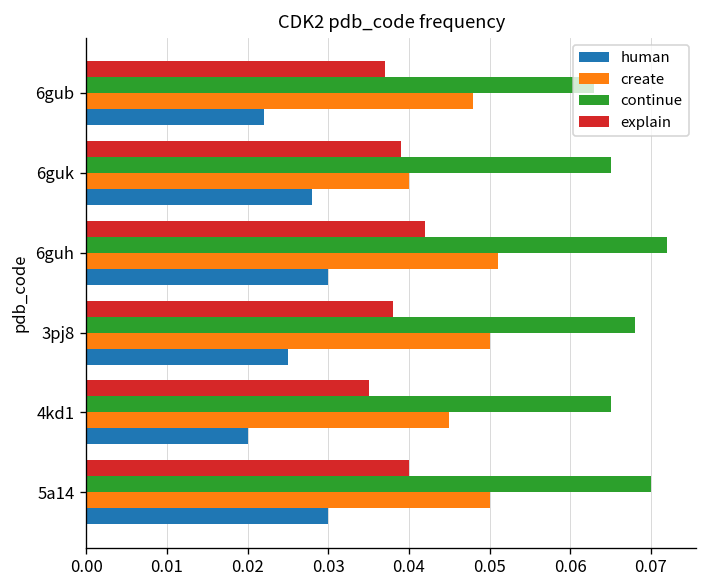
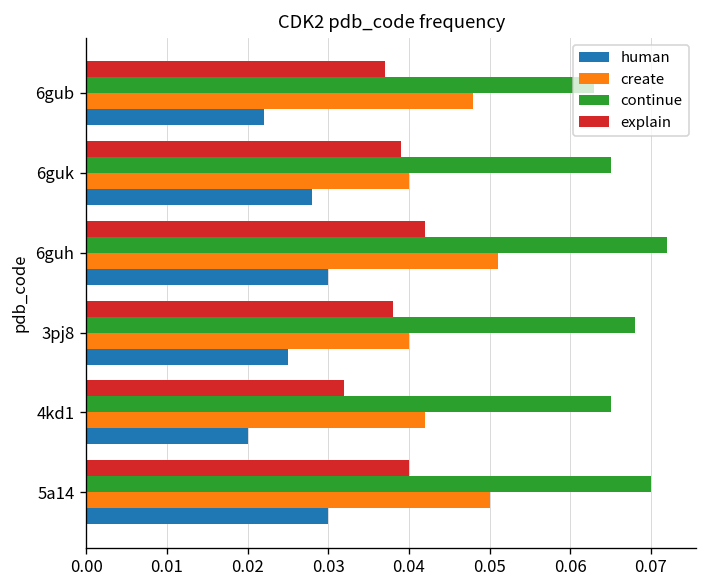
  {
    "human": {
      "6gub": 0.022,
      "6guk": 0.028,
      "6guh": 0.030,
      "3pj8": 0.025,
      "4kd1": 0.020,
      "5a14": 0.030
    },
    "create": {
      "6gub": 0.048,
      "6guk": 0.040,
      "6guh": 0.051,
-     "3pj8": 0.05,
-     "4kd1": 0.045,
+     "3pj8": 0.04,
+     "4kd1": 0.042,
      "5a14": 0.050
    },
    "continue": {
      "6guk": 0.065,
      "6guh": 0.072,
      "3pj8": 0.068,
      "4kd1": 0.065,
      "5a14": 0.070
    },
    "explain": {
      "6gub": 0.037,
      "6guk": 0.039,
      "6guh": 0.042,
      "3pj8": 0.038,
-     "4kd1": 0.035,
+     "4kd1": 0.032,
      "5a14": 0.040
    }
  }
